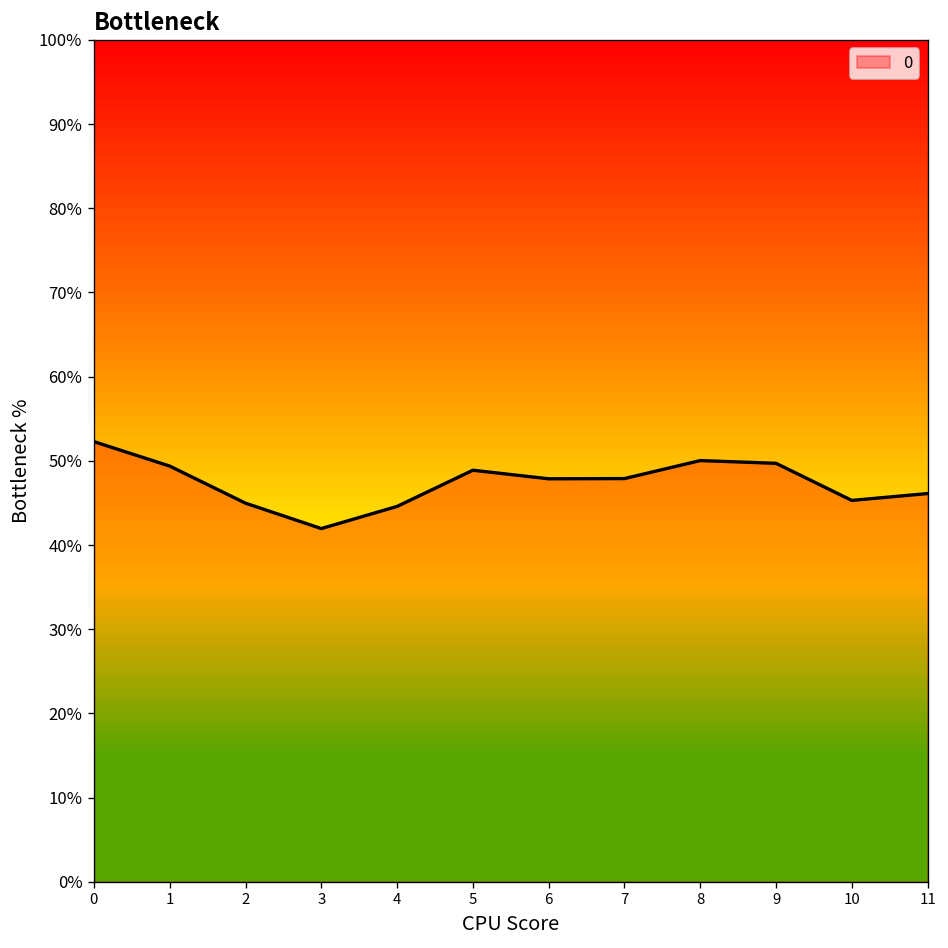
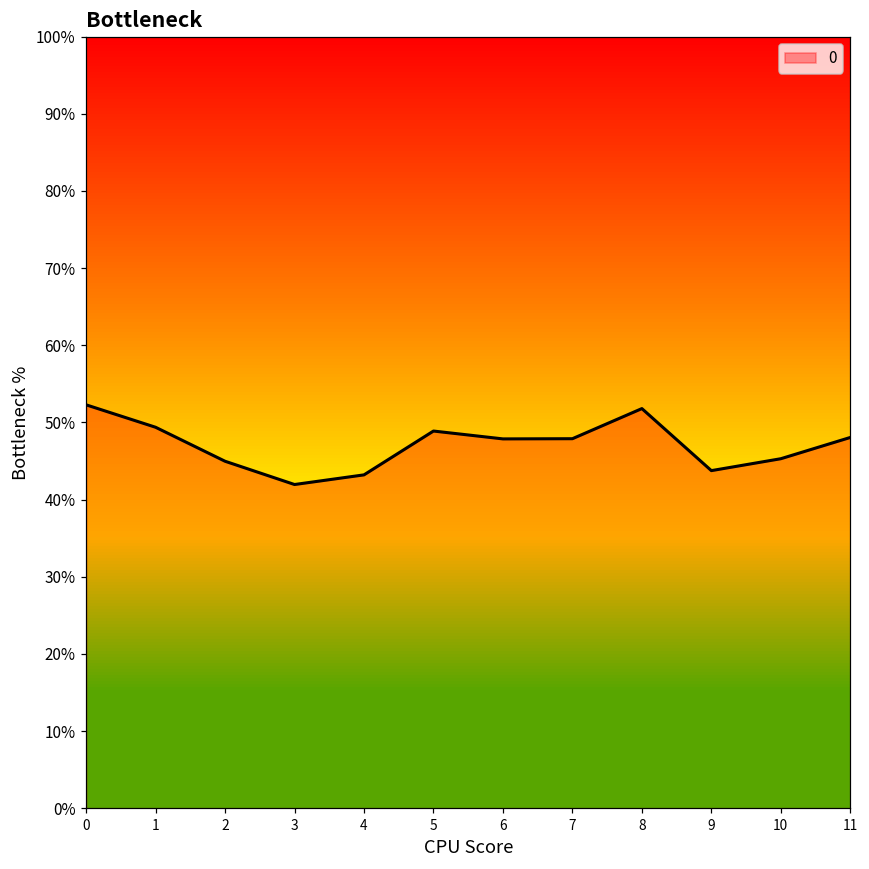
  {
    "0": "52%",
    "1": "49%",
    "2": "45%",
    "3": "42%",
-   "4": "45%",
+   "4": "43%",
    "5": "49%",
    "6": "48%",
    "7": "48%",
-   "8": "50%",
-   "9": "50%",
+   "8": "52%",
+   "9": "44%",
    "10": "45%",
-   "11": "46%"
+   "11": "48%"
  }
